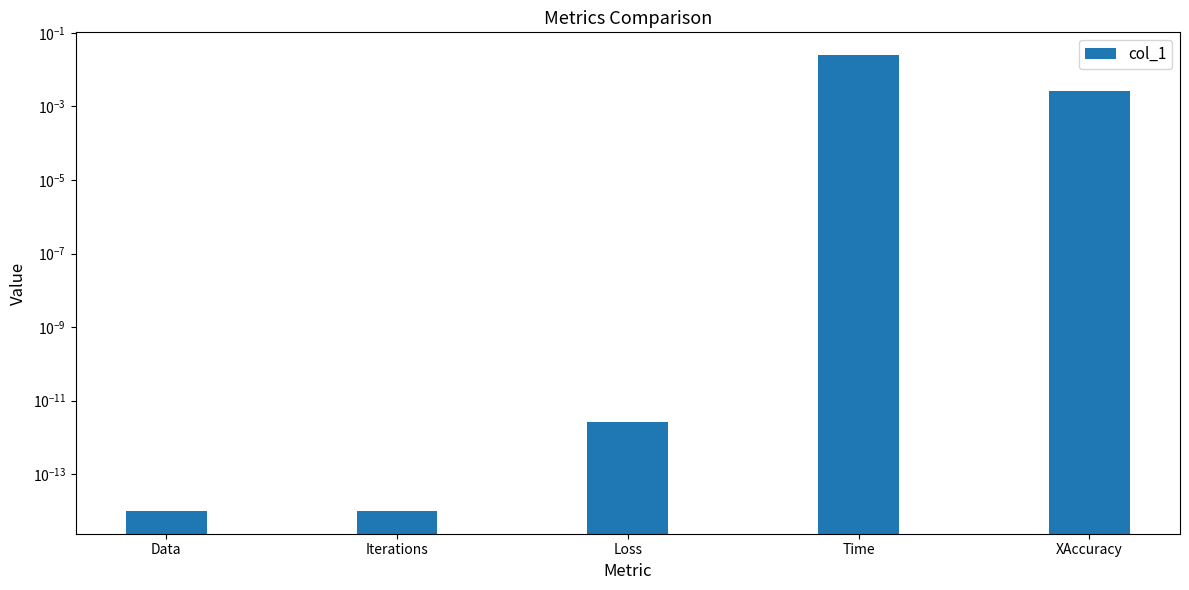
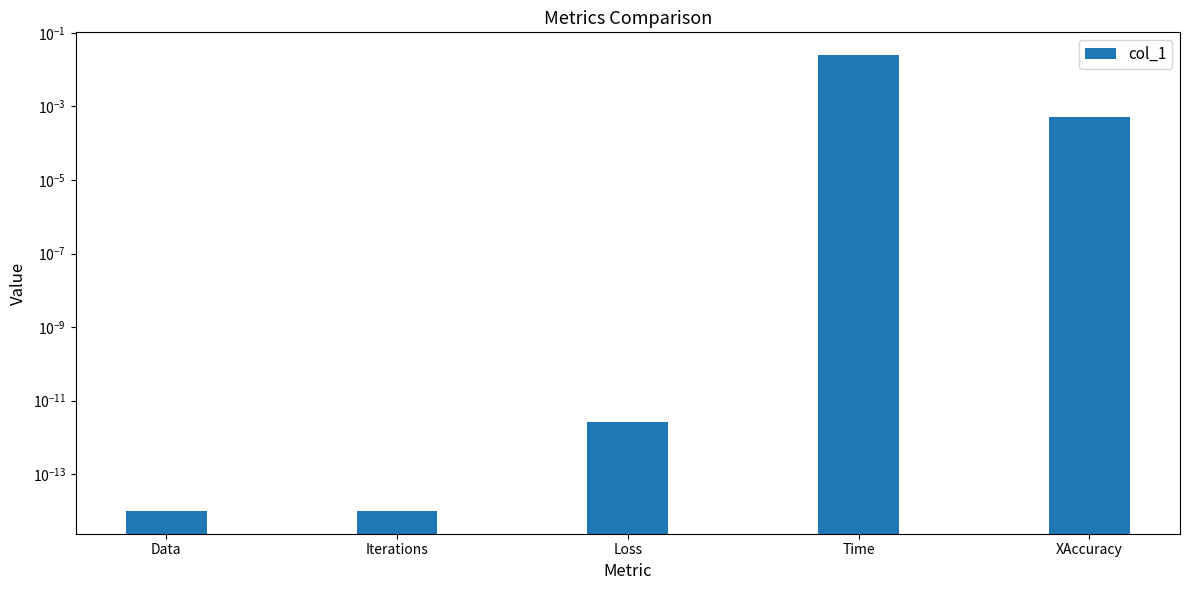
  {
    "Data": 0.000000000000,
    "Iterations": 0.000000000000,
    "Loss": 0.000000000003,
    "Time": 0.02,
-   "XAccuracy": 0.003
+   "XAccuracy": 0.0005
  }
